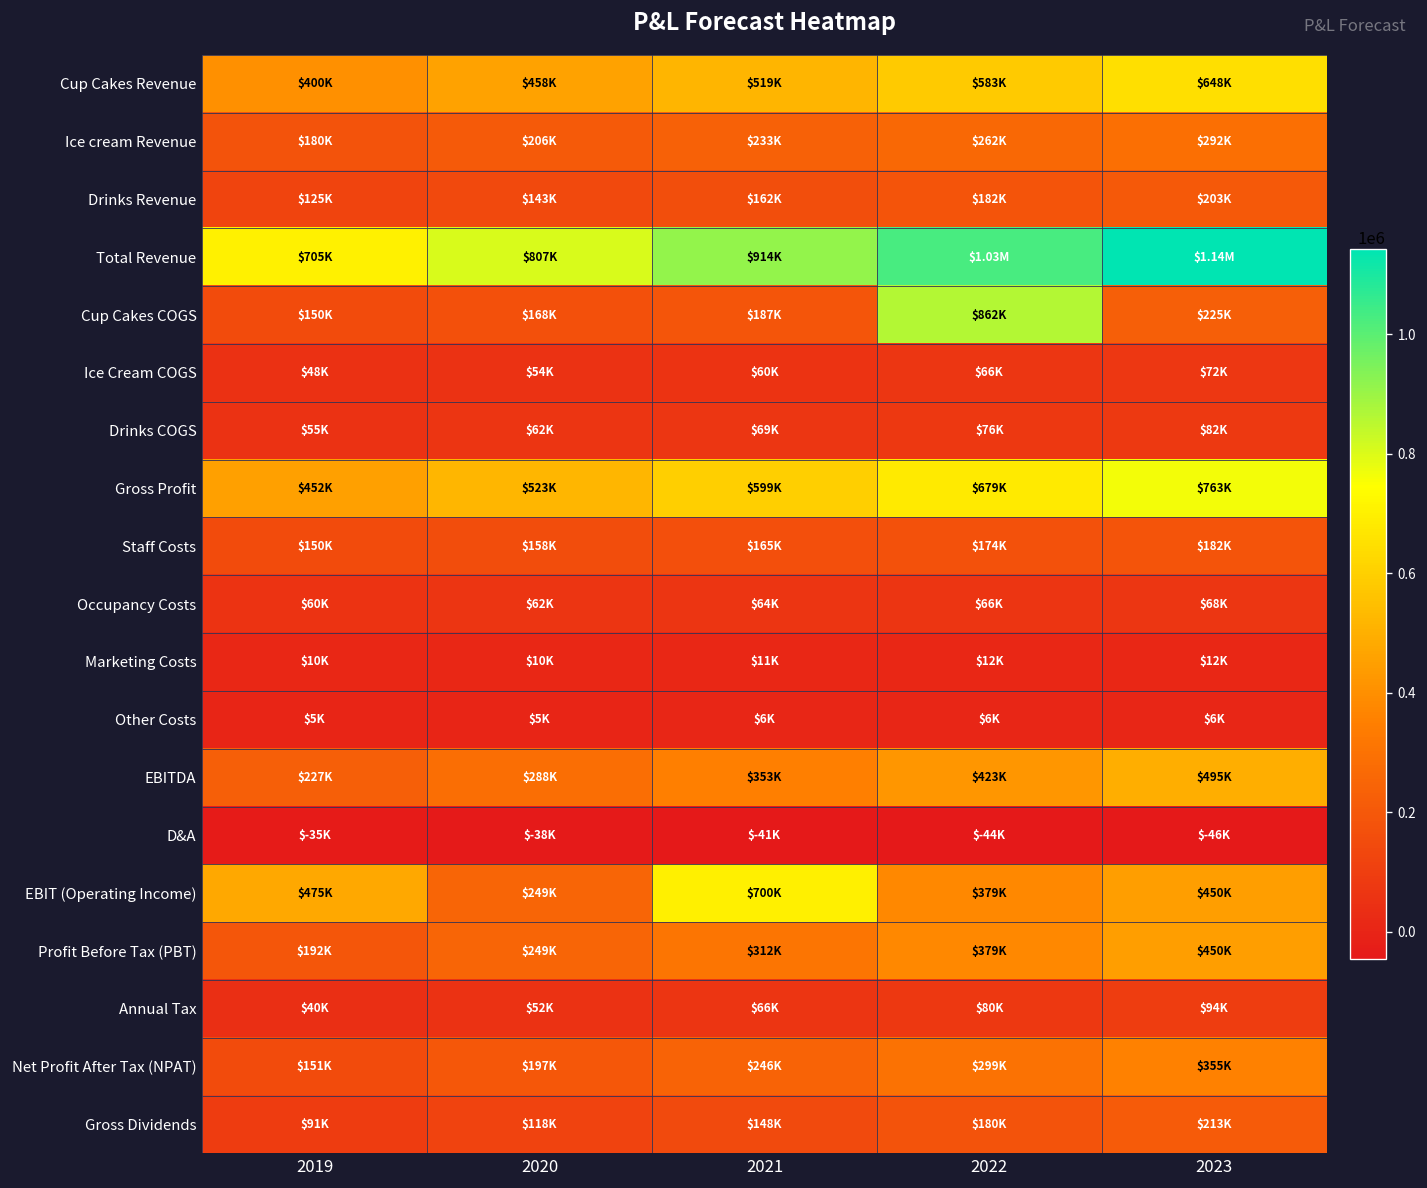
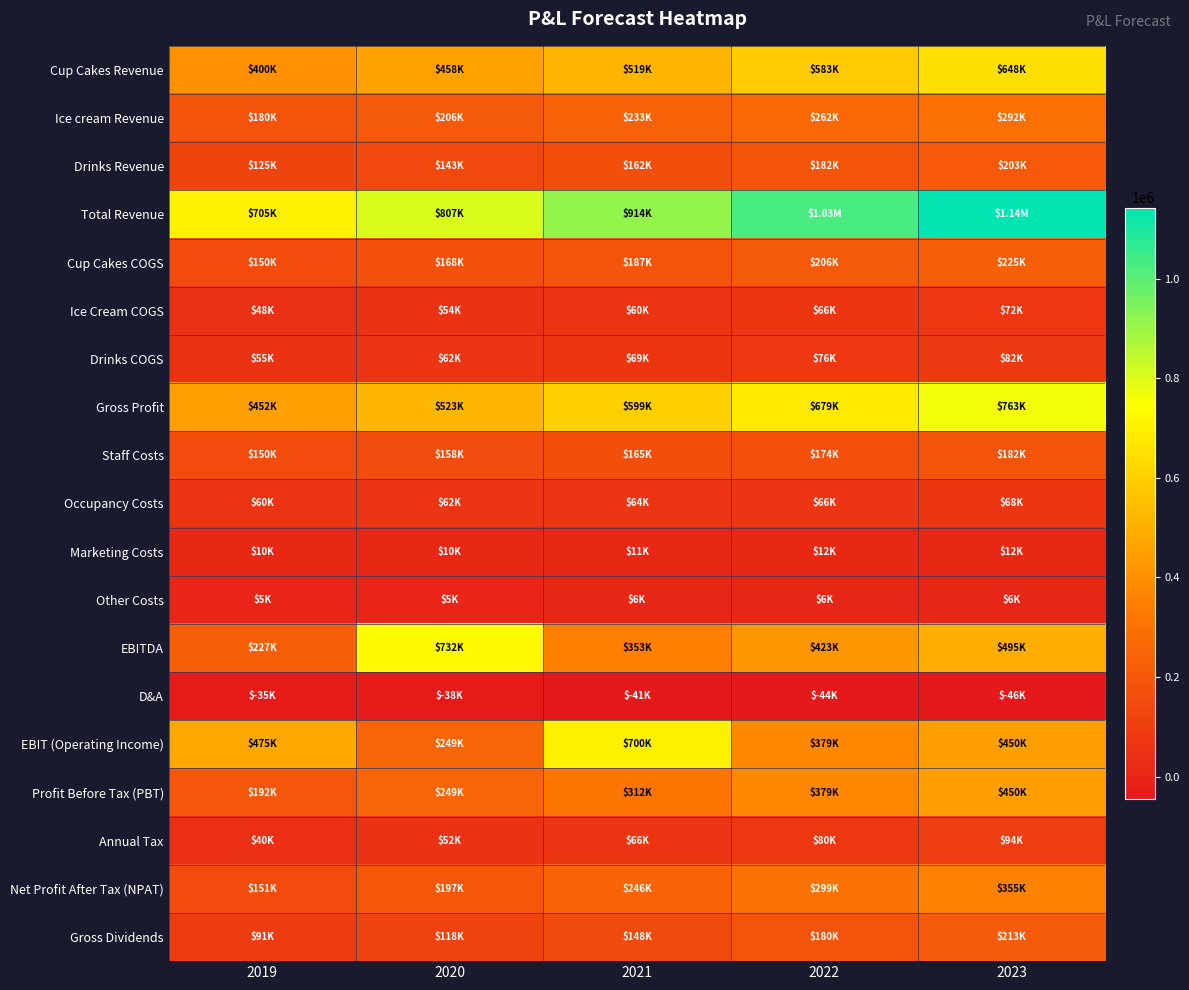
  {
    "Cup Cakes Revenue": {
      "2019": "$400K",
      "2020": "$458K",
      "2021": "$519K",
      "2022": "$583K",
      "2023": "$648K"
    },
    "Ice cream Revenue": {
      "2019": "$180K",
      "2020": "$206K",
      "2021": "$233K",
      "2022": "$262K",
      "2023": "$292K"
    },
    "Drinks Revenue": {
      "2019": "$125K",
      "2020": "$143K",
      "2021": "$162K",
      "2022": "$182K",
      "2023": "$203K"
    },
    "Total Revenue": {
      "2019": "$705K",
      "2020": "$807K",
      "2021": "$914K",
      "2022": "$1.03M",
      "2023": "$1.14M"
    },
    "Cup Cakes COGS": {
      "2019": "$150K",
      "2020": "$168K",
      "2021": "$187K",
-     "2022": "$862K",
+     "2022": "$206K",
      "2023": "$225K"
    },
    "Ice Cream COGS": {
      "2019": "$48K",
      "2020": "$54K",
      "2021": "$60K",
      "2022": "$66K",
      "2023": "$72K"
    },
    "Drinks COGS": {
      "2019": "$55K",
      "2020": "$62K",
      "2021": "$69K",
      "2022": "$76K",
      "2023": "$82K"
    },
    "Gross Profit": {
      "2019": "$452K",
      "2020": "$523K",
      "2021": "$599K",
      "2022": "$679K",
      "2023": "$763K"
    },
    "Staff Costs": {
      "2019": "$150K",
      "2020": "$158K",
      "2021": "$165K",
      "2022": "$174K",
      "2023": "$182K"
    },
    "Occupancy Costs": {
      "2019": "$60K",
      "2020": "$62K",
      "2021": "$64K",
      "2022": "$66K",
      "2023": "$68K"
    },
    "Marketing Costs": {
      "2019": "$10K",
      "2020": "$10K",
      "2021": "$11K",
      "2022": "$12K",
      "2023": "$12K"
    },
    "Other Costs": {
      "2019": "$5K",
      "2020": "$5K",
      "2021": "$6K",
      "2022": "$6K",
      "2023": "$6K"
    },
    "EBITDA": {
      "2019": "$227K",
-     "2020": "$288K",
+     "2020": "$732K",
      "2021": "$353K",
      "2022": "$423K",
      "2023": "$495K"
    },
    "D&A": {
      "2019": "$-35K",
      "2020": "$-38K",
      "2021": "$-41K",
      "2022": "$-44K",
      "2023": "$-46K"
    },
    "EBIT (Operating Income)": {
      "2019": "$475K",
      "2020": "$249K",
      "2021": "$700K",
      "2022": "$379K",
      "2023": "$450K"
    },
    "Profit Before Tax (PBT)": {
      "2019": "$192K",
      "2020": "$249K",
      "2021": "$312K",
      "2022": "$379K",
      "2023": "$450K"
    },
    "Annual Tax": {
      "2019": "$40K",
      "2020": "$52K",
      "2021": "$66K",
      "2022": "$80K",
      "2023": "$94K"
    },
    "Net Profit After Tax (NPAT)": {
      "2019": "$151K",
      "2020": "$197K",
      "2021": "$246K",
      "2022": "$299K",
      "2023": "$355K"
    },
    "Gross Dividends": {
      "2019": "$91K",
      "2020": "$118K",
      "2021": "$148K",
      "2022": "$180K",
      "2023": "$213K"
    }
  }
